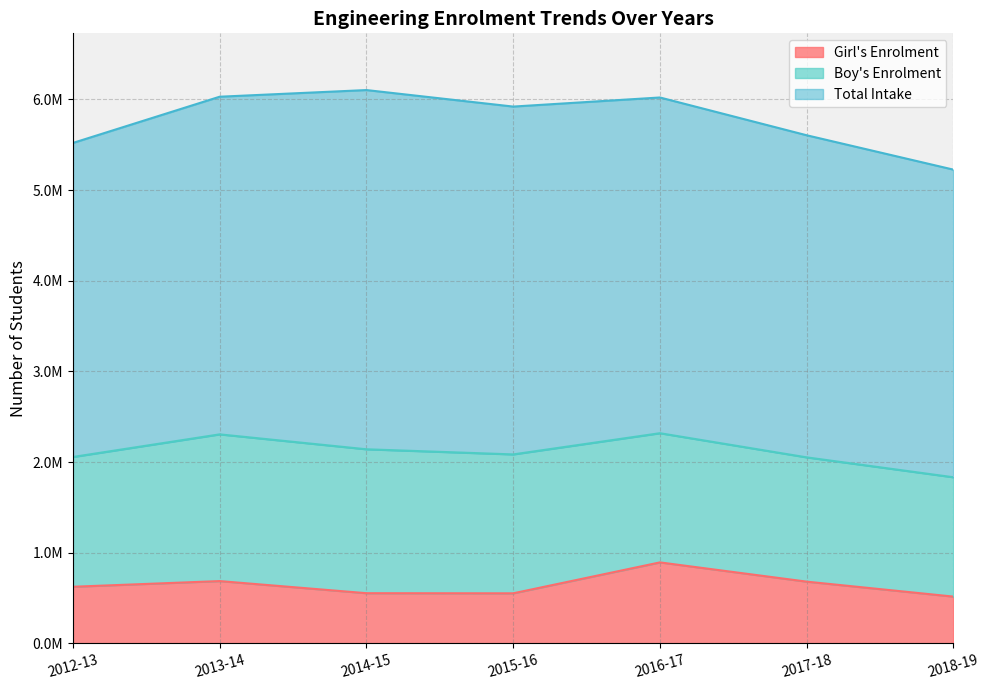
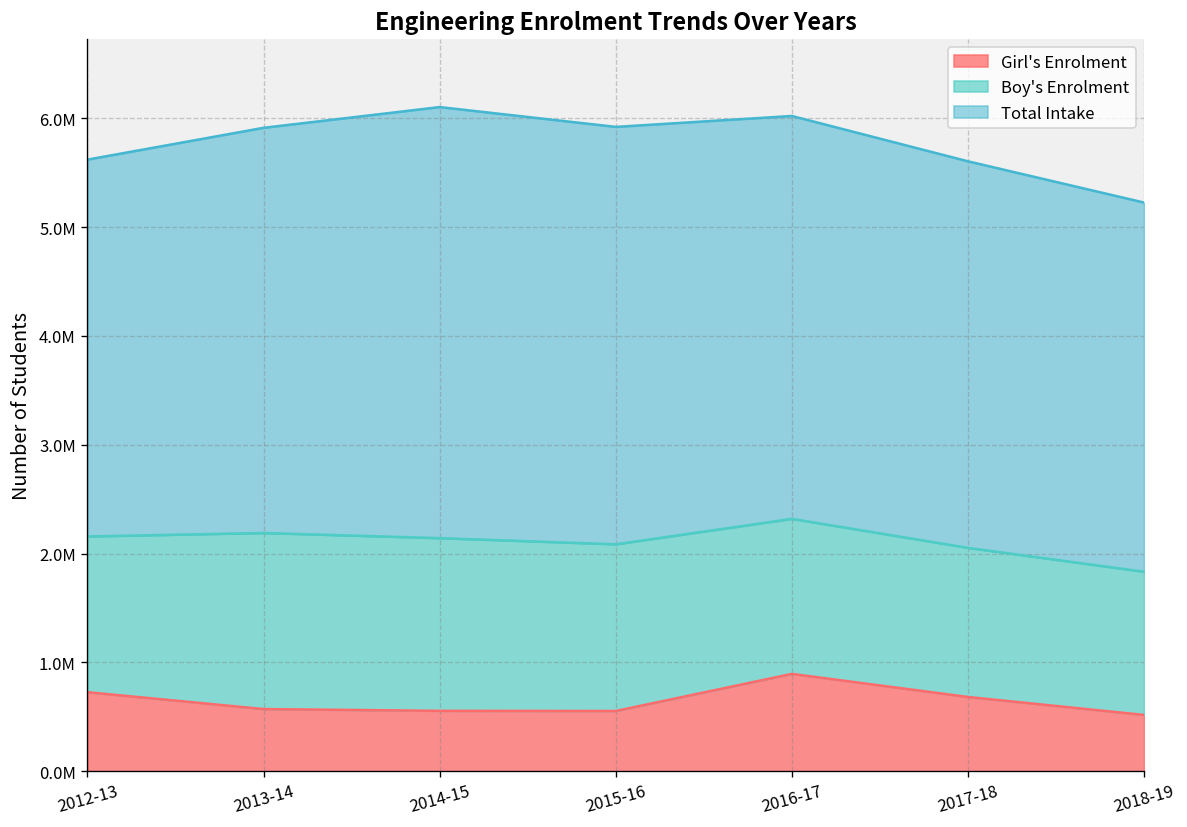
  {
    "Girl's Enrolment": {
-     "2012-13": 600000,
-     "2013-14": 700000,
+     "2012-13": 700000,
+     "2013-14": 600000,
      "2014-15": 600000,
      "2015-16": 600000,
      "2016-17": 900000,
      "2017-18": 700000,
      "2018-19": 500000
    }
  }
